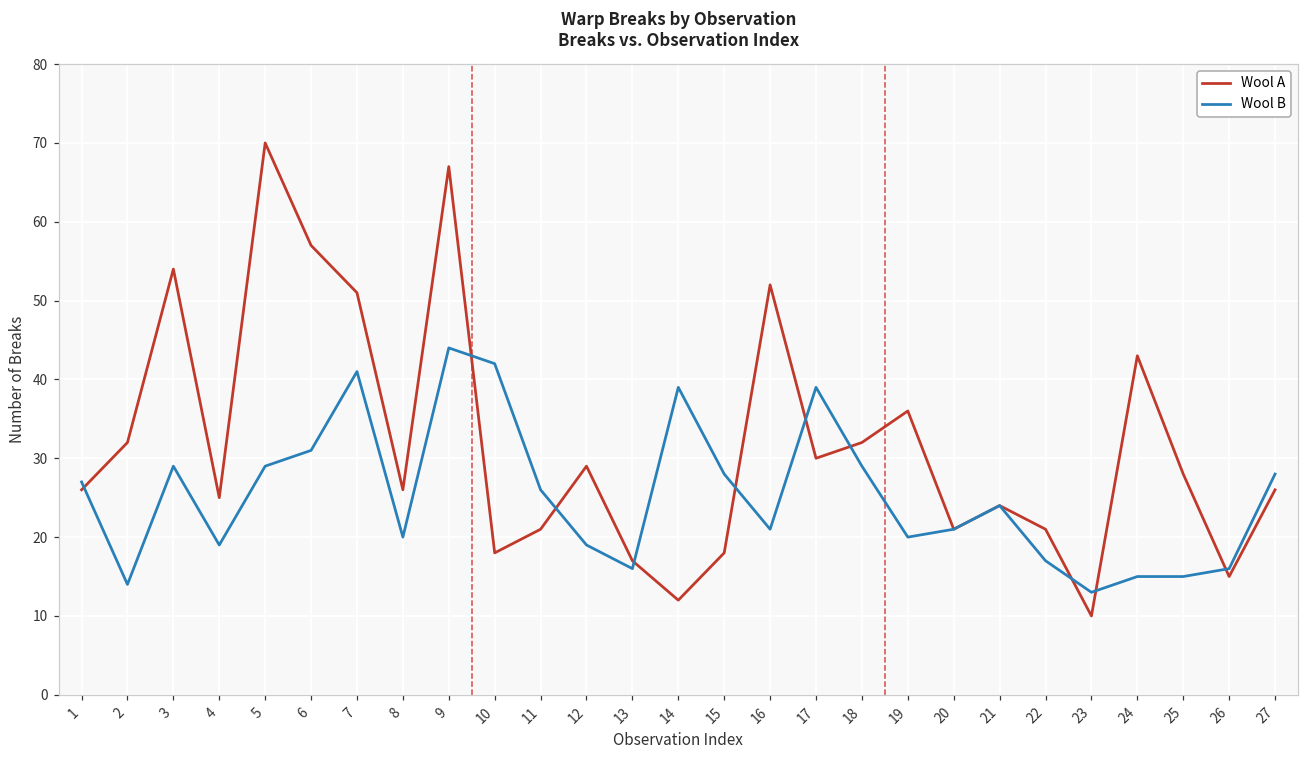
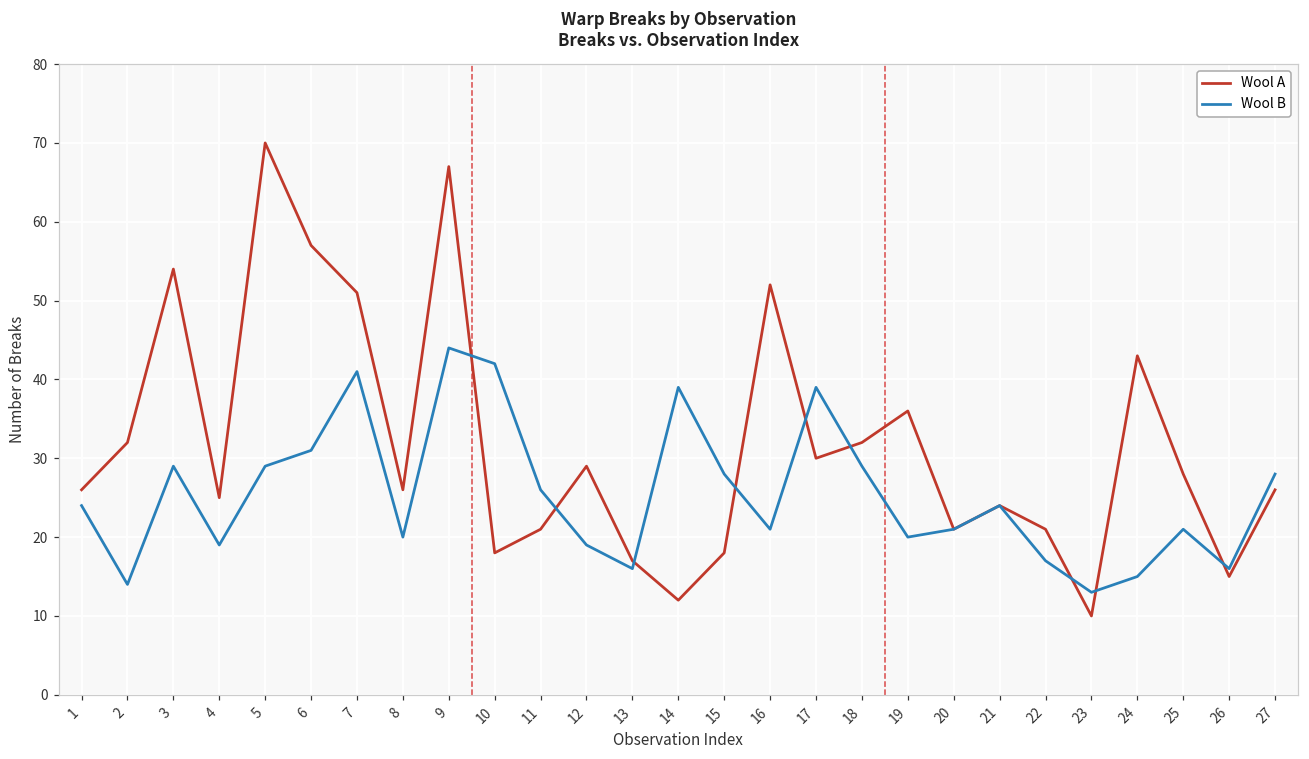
  {
    "Wool A": {
      "1": 26,
      "2": 32,
      "3": 54,
      "4": 25,
      "5": 70,
      "6": 57,
      "7": 51,
      "8": 26,
      "9": 67,
      "10": 18,
      "11": 21,
      "12": 29,
      "13": 17,
      "14": 12,
      "15": 18,
      "16": 52,
      "17": 30,
      "18": 32,
      "19": 36,
      "22": 21,
      "23": 10,
      "24": 43,
      "25": 28,
      "26": 15,
      "27": 26
    },
    "Wool B": {
-     "1": 27,
+     "1": 24,
      "2": 14,
      "3": 29,
      "4": 19,
      "5": 29,
      "6": 31,
      "7": 41,
      "8": 20,
      "9": 44,
      "10": 42,
      "11": 26,
      "12": 19,
      "13": 16,
      "14": 39,
      "15": 28,
      "16": 21,
      "17": 39,
      "18": 29,
      "19": 20,
      "22": 17,
      "23": 13,
      "24": 15,
-     "25": 15,
+     "25": 21,
      "26": 16,
      "27": 28
    }
  }
